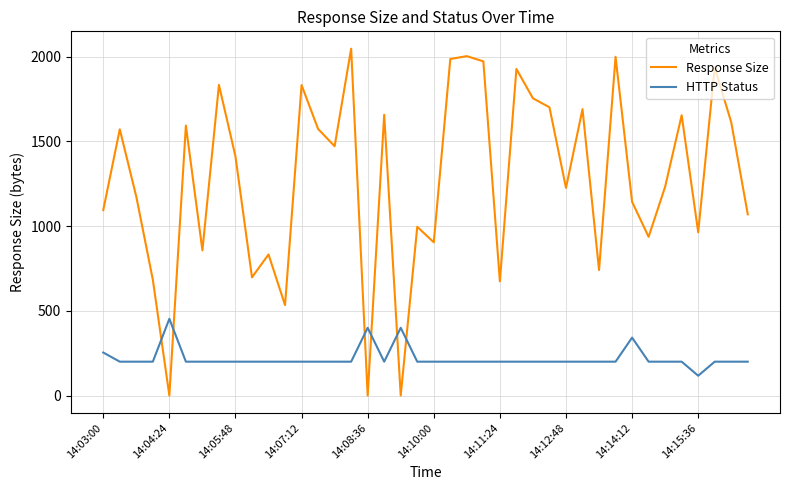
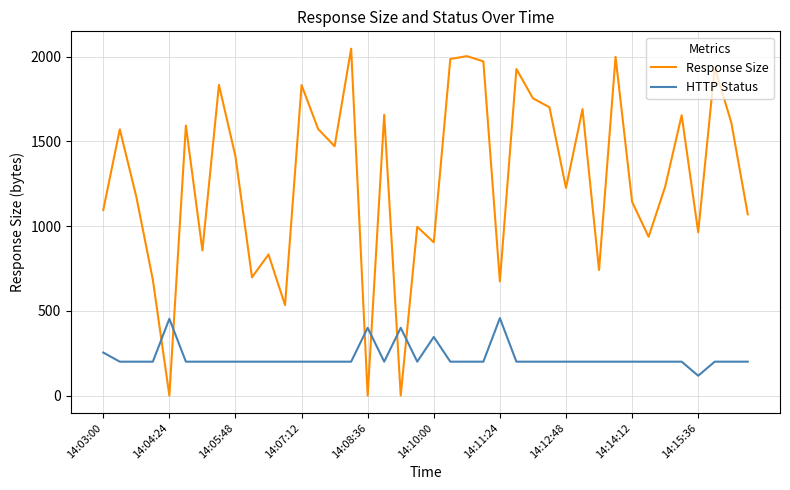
  {
    "Response Size": {
      "14:03:00": 1100,
      "14:04:24": 0,
      "14:05:48": 1410,
      "14:07:12": 1830,
      "14:08:36": 0,
      "14:10:00": 910,
      "14:11:24": 670,
      "14:12:48": 1230,
      "14:14:12": 1140,
      "14:15:36": 960
    },
    "HTTP Status": {
      "14:03:00": 250,
      "14:04:24": 450,
      "14:05:48": 200,
      "14:07:12": 200,
      "14:08:36": 400,
-     "14:10:00": 200,
-     "14:11:24": 200,
+     "14:10:00": 350,
+     "14:11:24": 460,
      "14:12:48": 200,
-     "14:14:12": 340,
+     "14:14:12": 200,
      "14:15:36": 120
    }
  }
